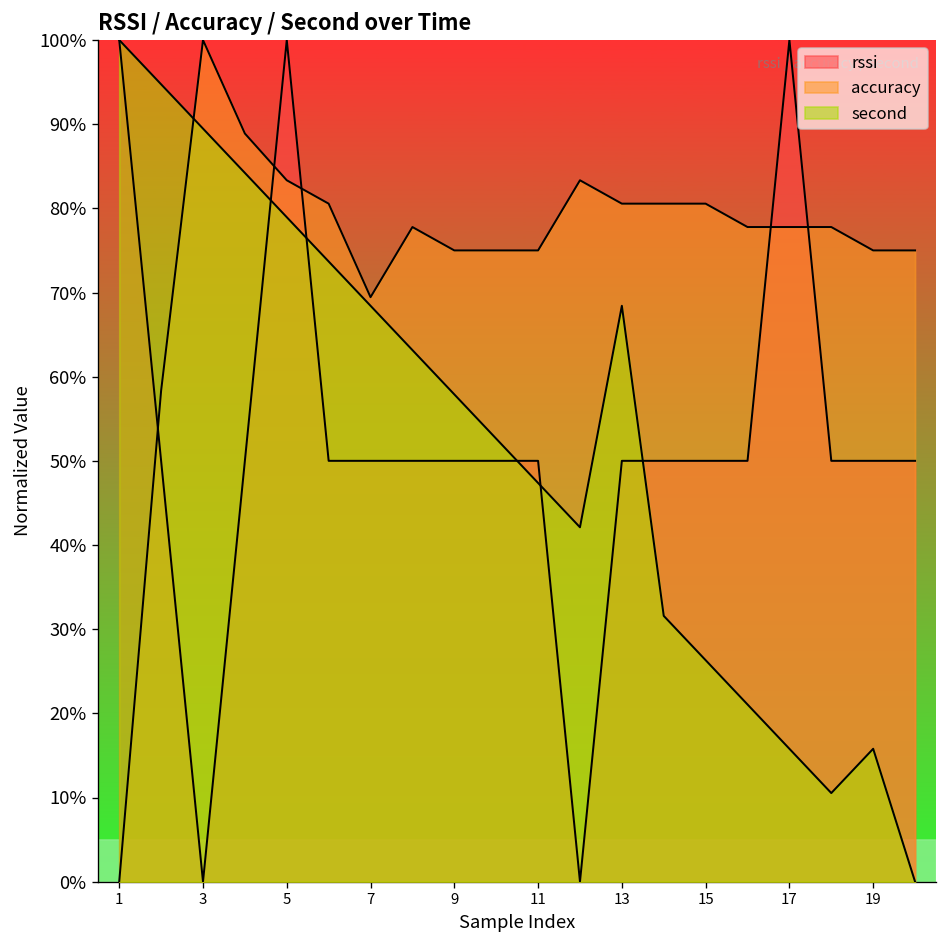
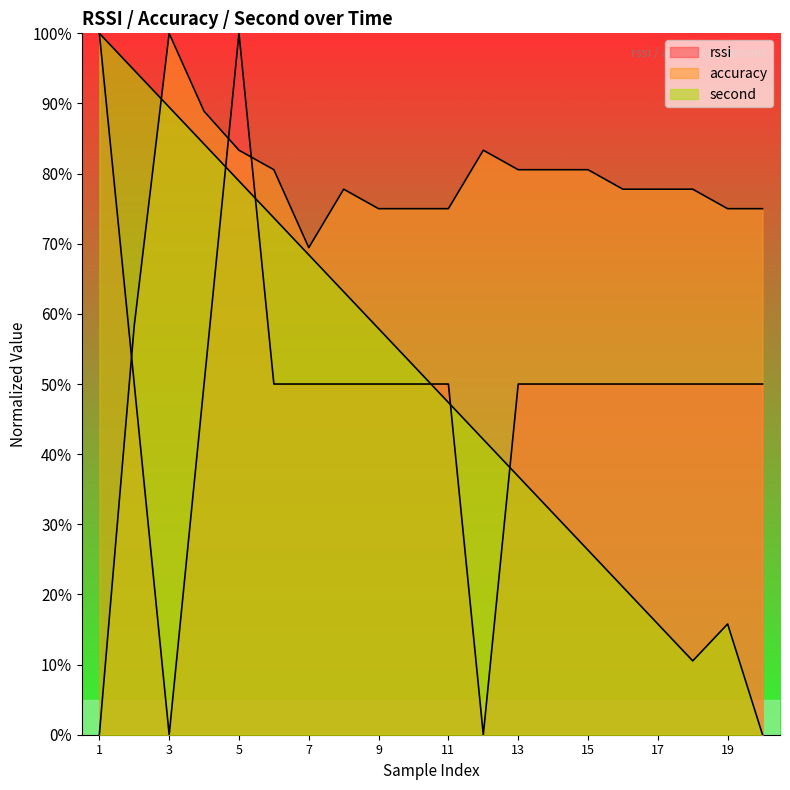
  {
    "rssi": {
      "5": "100%",
      "7": "50%",
      "9": "50%",
      "11": "50%",
      "13": "50%",
      "15": "50%",
-     "17": "100%",
+     "17": "50%",
      "19": "50%"
    },
    "accuracy": {
      "3": "100%",
      "5": "83%",
      "7": "69%",
      "9": "75%",
      "11": "75%",
      "13": "81%",
      "15": "81%",
      "17": "78%",
      "19": "75%"
    },
    "second": {
      "3": "89%",
      "5": "79%",
      "7": "68%",
      "9": "58%",
      "11": "47%",
-     "13": "68%",
+     "13": "37%",
      "15": "26%",
      "17": "16%",
      "19": "16%"
    }
  }
